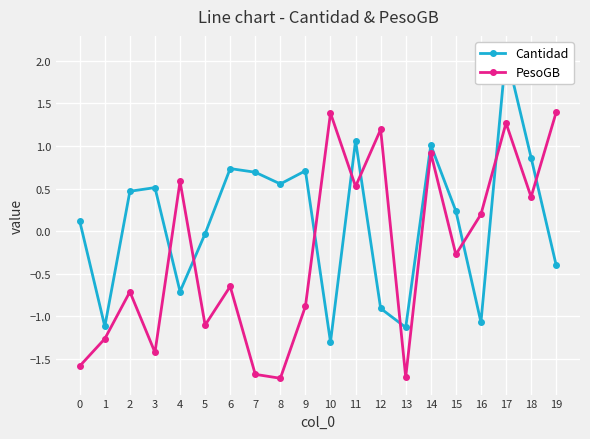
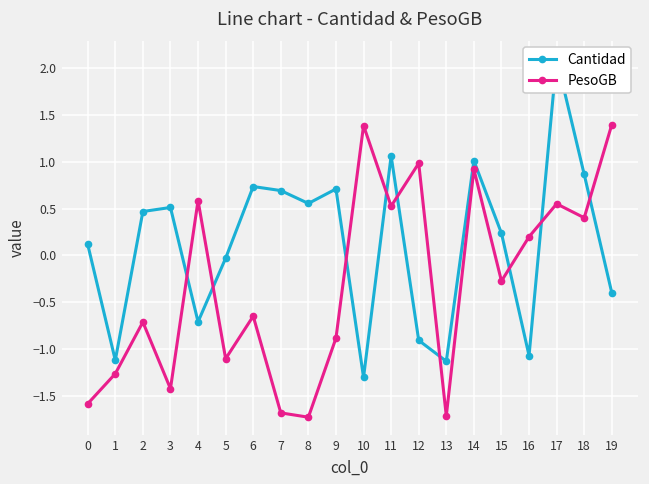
  {
    "Cantidad": {
      "0": 0.1,
      "1": -1.1,
      "2": 0.5,
      "3": 0.5,
      "4": -0.7,
      "5": 0.0,
      "6": 0.7,
      "7": 0.7,
      "8": 0.6,
      "9": 0.7,
      "10": -1.3,
      "11": 1.1,
      "12": -0.9,
      "13": -1.1,
      "14": 1.0,
      "15": 0.2,
      "16": -1.1,
      "18": 0.9,
      "19": -0.4
    },
    "PesoGB": {
      "0": -1.6,
      "1": -1.3,
      "2": -0.7,
      "3": -1.4,
      "4": 0.6,
      "5": -1.1,
      "6": -0.6,
      "7": -1.7,
      "8": -1.7,
      "9": -0.9,
      "10": 1.4,
      "11": 0.5,
-     "12": 1.2,
+     "12": 1.0,
      "13": -1.7,
      "14": 0.9,
      "15": -0.3,
      "16": 0.2,
-     "17": 1.3,
+     "17": 0.6,
      "18": 0.4,
      "19": 1.4
    }
  }
